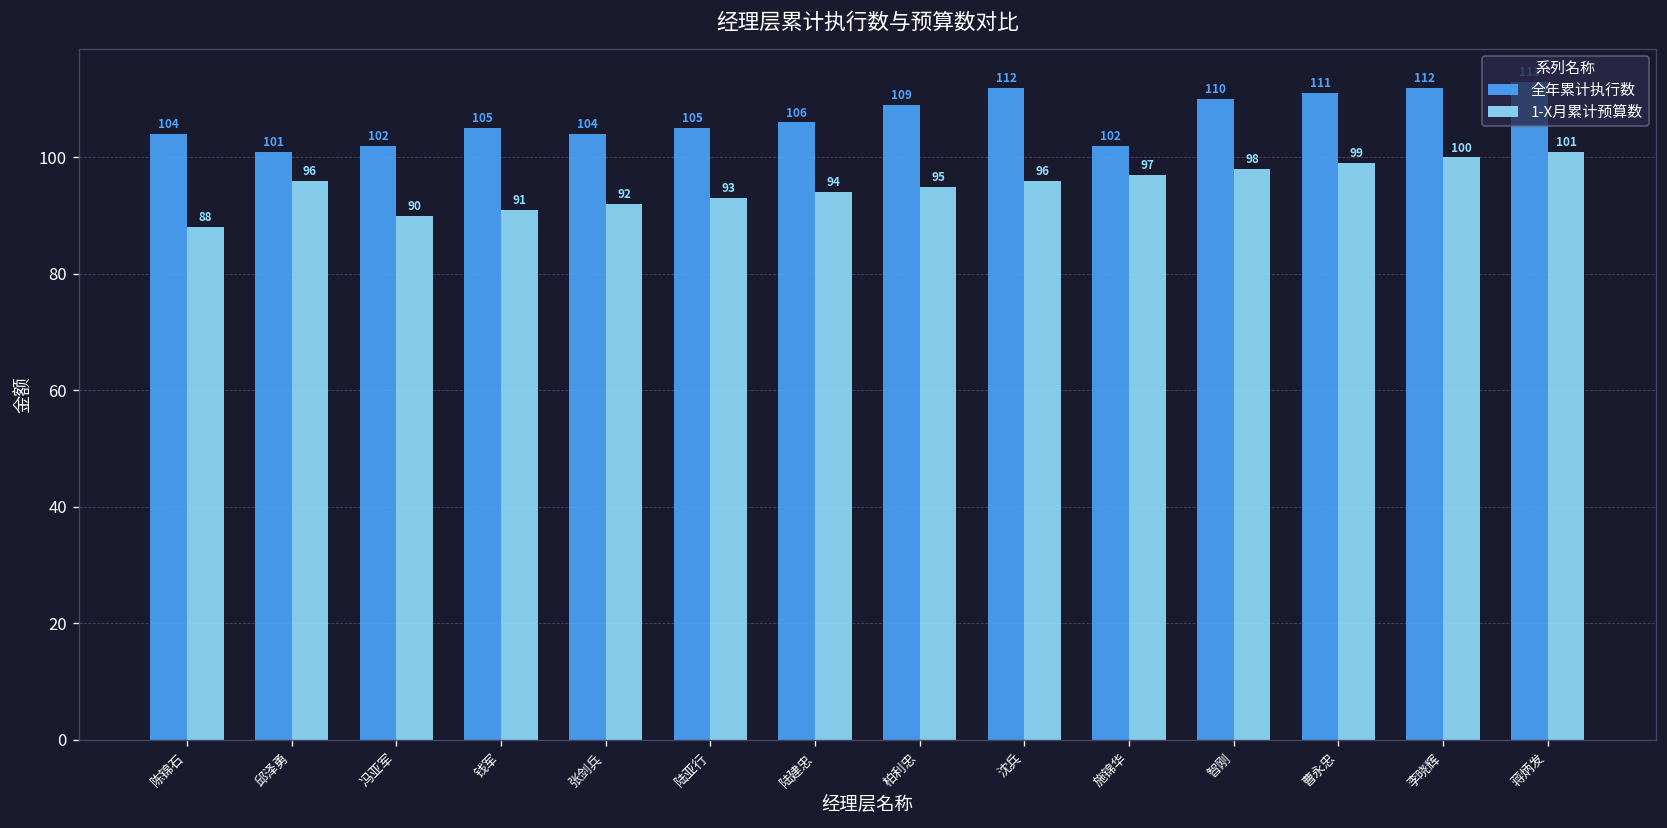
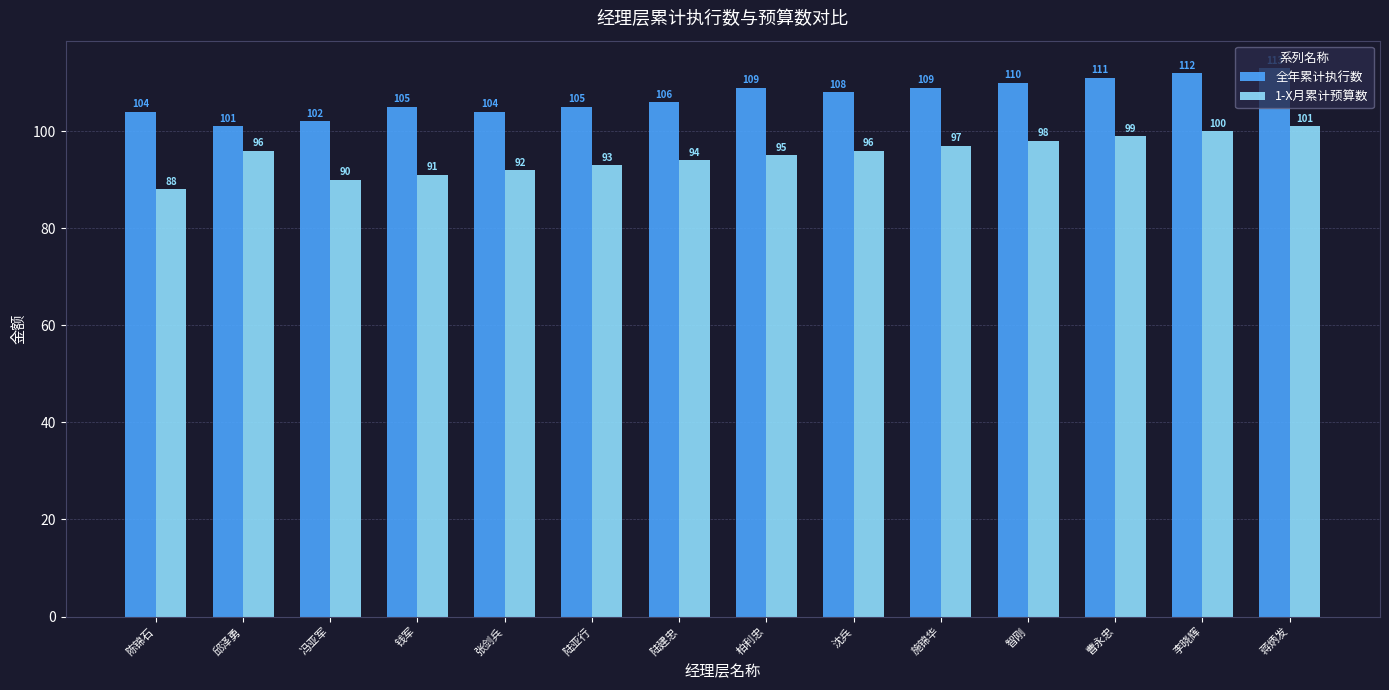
  {
    "全年累计执行数": {
      "陈锦石": 104,
      "邱泽勇": 101,
      "冯亚军": 102,
      "钱军": 105,
      "张剑兵": 104,
      "陆亚行": 105,
      "陆建忠": 106,
      "柏利忠": 109,
-     "沈兵": 112,
-     "施锦华": 102,
+     "沈兵": 108,
+     "施锦华": 109,
      "智刚": 110,
      "曹永忠": 111,
      "李晓辉": 112
    },
    "1-X月累计预算数": {
      "陈锦石": 88,
      "邱泽勇": 96,
      "冯亚军": 90,
      "钱军": 91,
      "张剑兵": 92,
      "陆亚行": 93,
      "陆建忠": 94,
      "柏利忠": 95,
      "沈兵": 96,
      "施锦华": 97,
      "智刚": 98,
      "曹永忠": 99,
      "李晓辉": 100,
      "蒋炳发": 101
    }
  }
